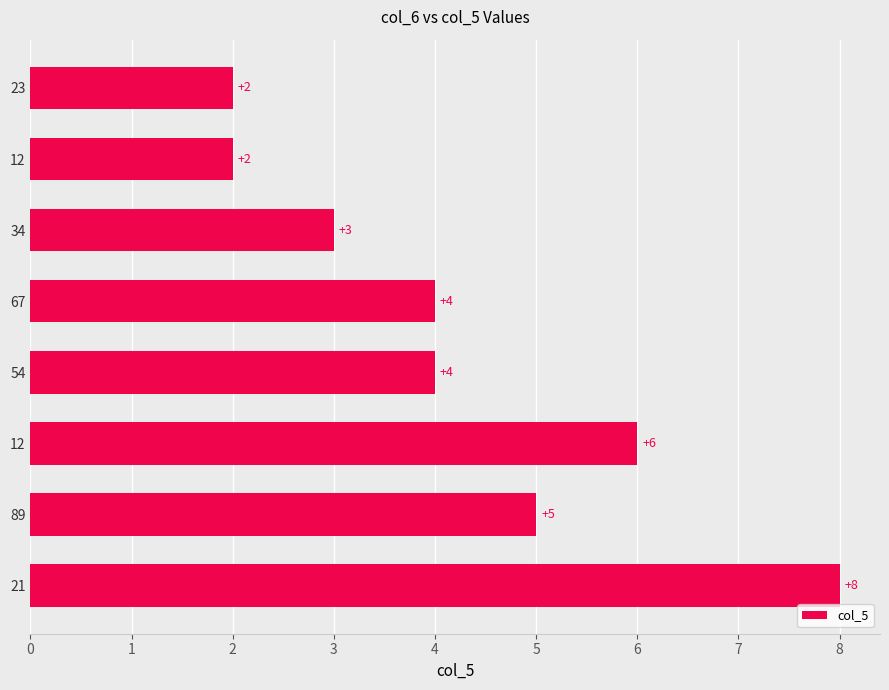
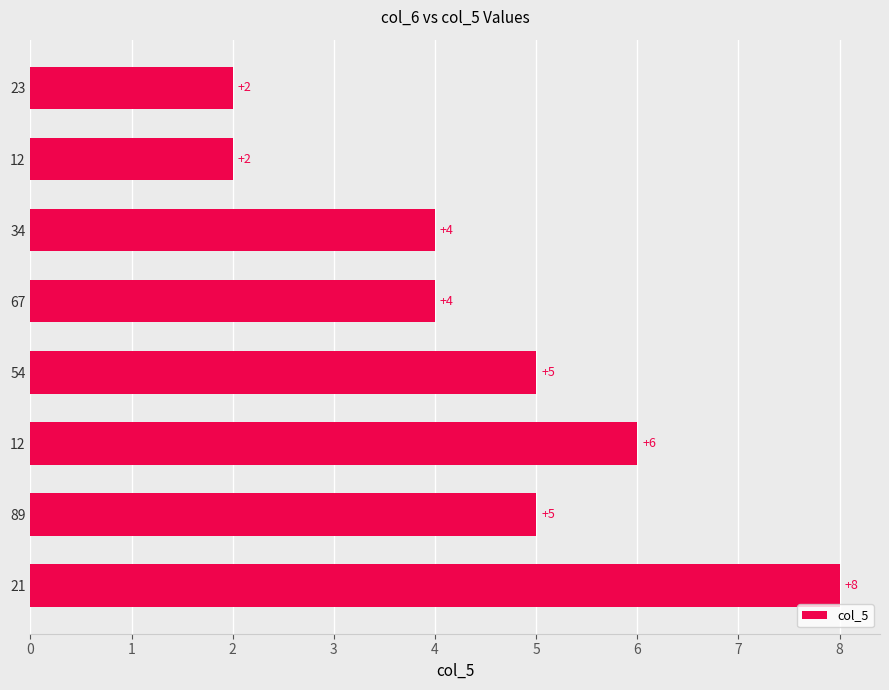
  {
    "23": "+2",
-   "34": "+3",
+   "34": "+4",
    "67": "+4",
-   "54": "+4",
+   "54": "+5",
    "89": "+5",
    "21": "+8"
  }
